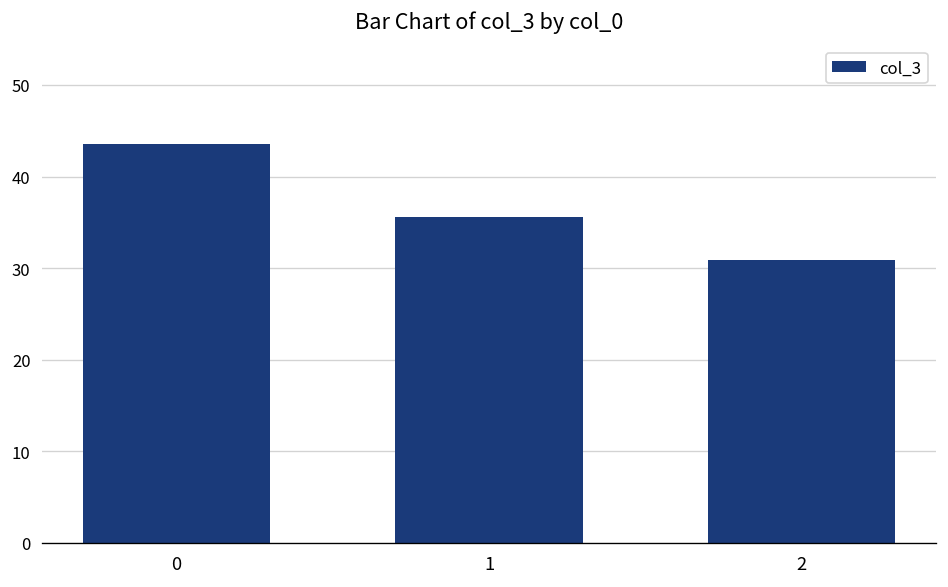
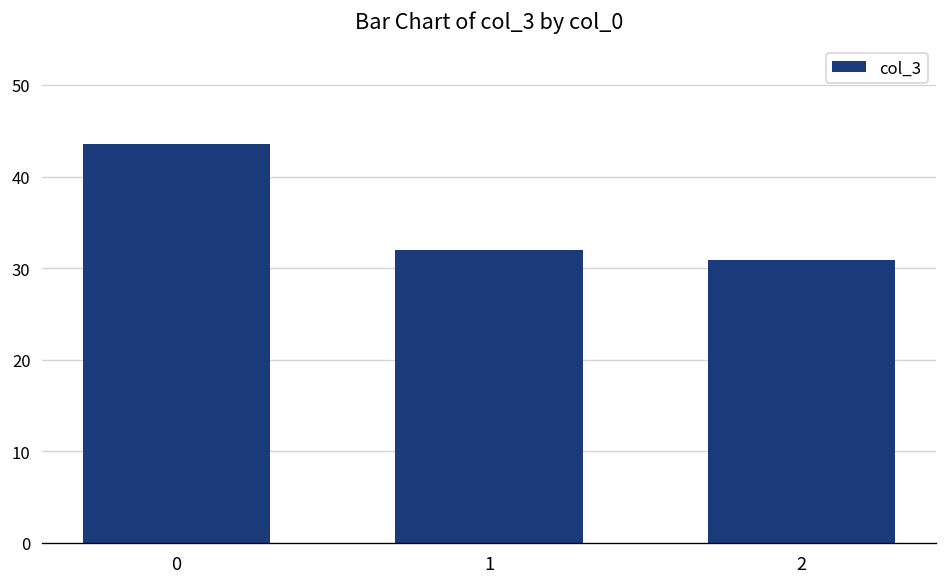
  {
    "0": 44,
-   "1": 36,
+   "1": 32,
    "2": 31
  }
